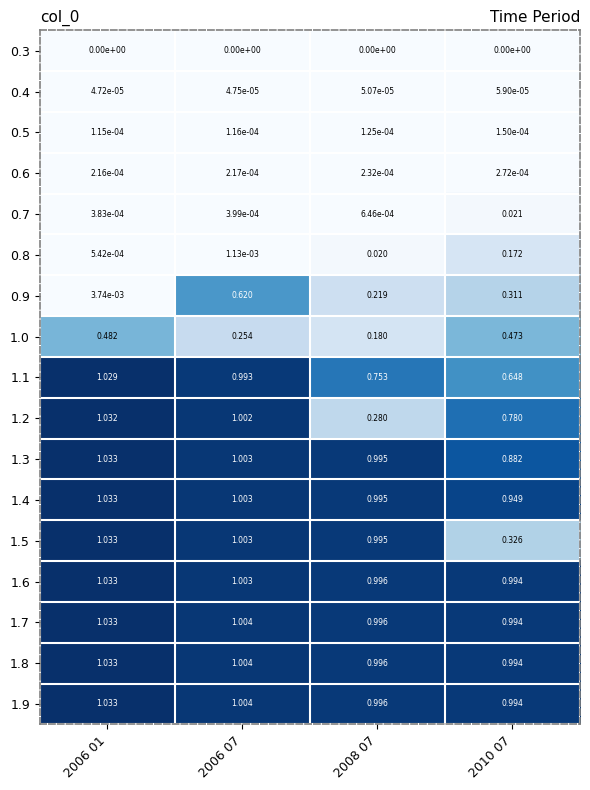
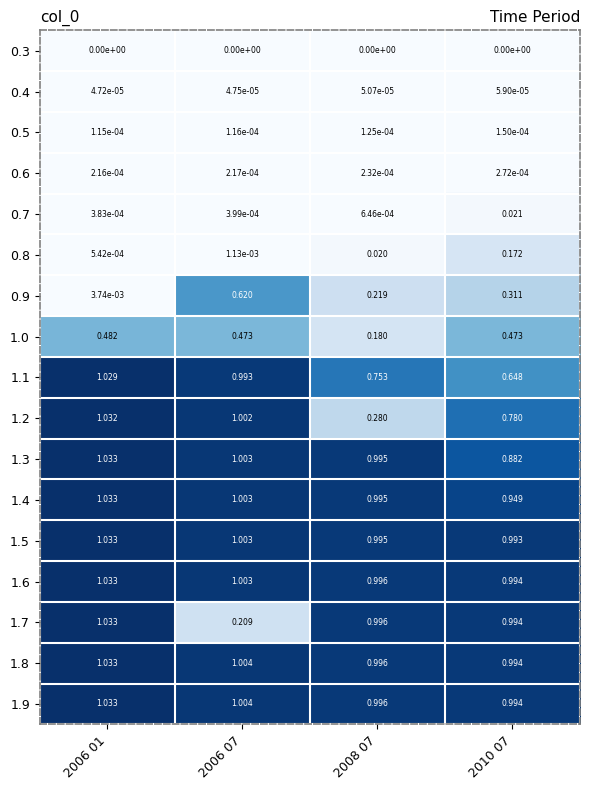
  {
    "0.3": {
      "2006 01": "0.00e+00",
      "2006 07": "0.00e+00",
      "2008 07": "0.00e+00",
      "2010 07": "0.00e+00"
    },
    "0.4": {
      "2006 01": "4.72e-05",
      "2006 07": "4.75e-05",
      "2008 07": "5.07e-05",
      "2010 07": "5.90e-05"
    },
    "0.5": {
      "2006 01": "1.15e-04",
      "2006 07": "1.16e-04",
      "2008 07": "1.25e-04",
      "2010 07": "1.50e-04"
    },
    "0.6": {
      "2006 01": "2.16e-04",
      "2006 07": "2.17e-04",
      "2008 07": "2.32e-04",
      "2010 07": "2.72e-04"
    },
    "0.7": {
      "2006 01": "3.83e-04",
      "2006 07": "3.99e-04",
      "2008 07": "6.46e-04",
      "2010 07": "0.021"
    },
    "0.8": {
      "2006 01": "5.42e-04",
      "2006 07": "1.13e-03",
      "2008 07": "0.020",
      "2010 07": "0.172"
    },
    "0.9": {
      "2006 01": "3.74e-03",
      "2006 07": "0.620",
      "2008 07": "0.219",
      "2010 07": "0.311"
    },
    "1.0": {
      "2006 01": "0.482",
-     "2006 07": "0.254",
+     "2006 07": "0.473",
      "2008 07": "0.180",
      "2010 07": "0.473"
    },
    "1.1": {
      "2006 01": "1.029",
      "2006 07": "0.993",
      "2008 07": "0.753",
      "2010 07": "0.648"
    },
    "1.2": {
      "2006 01": "1.032",
      "2006 07": "1.002",
      "2008 07": "0.280",
      "2010 07": "0.780"
    },
    "1.3": {
      "2006 01": "1.033",
      "2006 07": "1.003",
      "2008 07": "0.995",
      "2010 07": "0.882"
    },
    "1.4": {
      "2006 01": "1.033",
      "2006 07": "1.003",
      "2008 07": "0.995",
      "2010 07": "0.949"
    },
    "1.5": {
      "2006 01": "1.033",
      "2006 07": "1.003",
      "2008 07": "0.995",
-     "2010 07": "0.326"
+     "2010 07": "0.993"
    },
    "1.6": {
      "2006 01": "1.033",
      "2006 07": "1.003",
      "2008 07": "0.996",
      "2010 07": "0.994"
    },
    "1.7": {
      "2006 01": "1.033",
-     "2006 07": "1.004",
+     "2006 07": "0.209",
      "2008 07": "0.996",
      "2010 07": "0.994"
    },
    "1.8": {
      "2006 01": "1.033",
      "2006 07": "1.004",
      "2008 07": "0.996",
      "2010 07": "0.994"
    },
    "1.9": {
      "2006 01": "1.033",
      "2006 07": "1.004",
      "2008 07": "0.996",
      "2010 07": "0.994"
    }
  }
